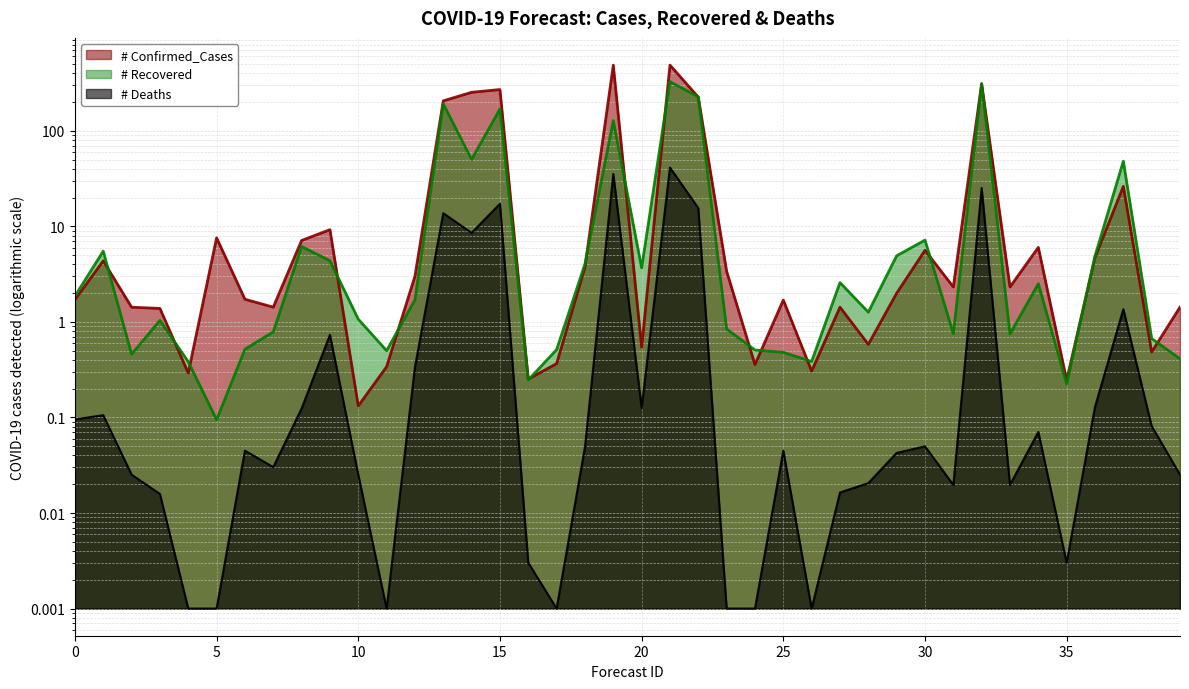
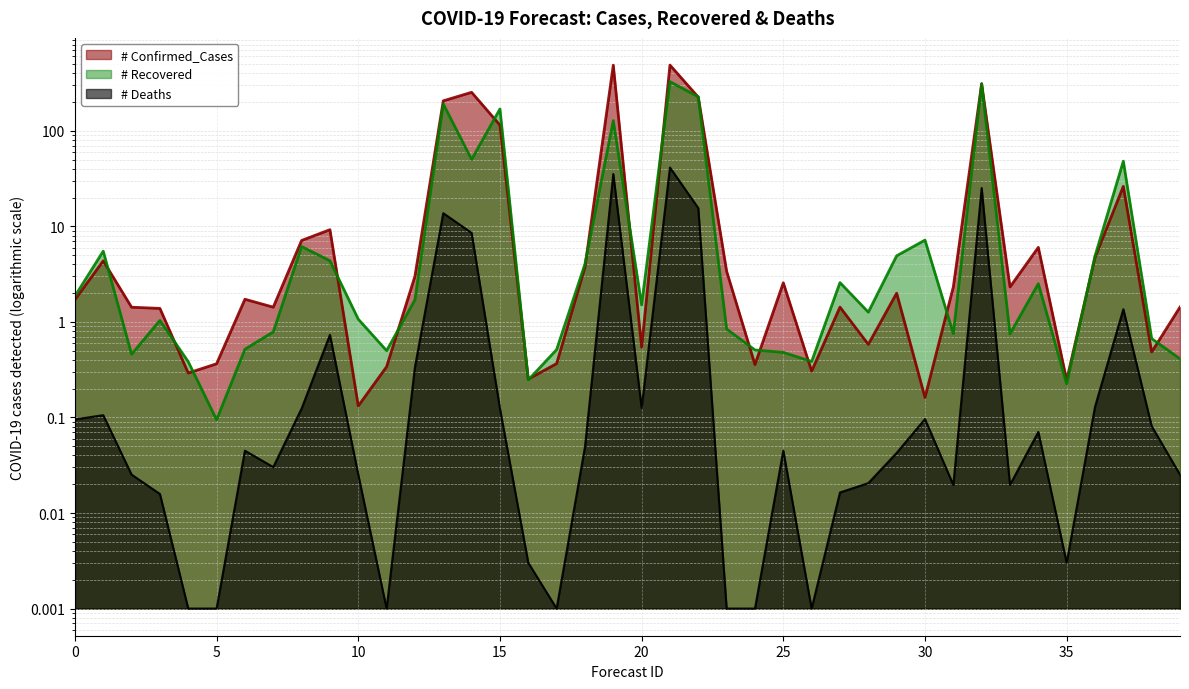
  {
    "# Confirmed_Cases": {
      "0": 1.7,
-     "5": 8,
+     "5": 0.36,
      "10": 0.13,
-     "15": 270,
+     "15": 110,
      "20": 0.5,
-     "25": 1.7,
-     "30": 6,
+     "25": 2.6,
+     "30": 0.16,
      "35": 0.25
    },
    "# Recovered": {
      "0": 1.9,
      "5": 0.1,
      "10": 1.1,
      "15": 170,
-     "20": 3.7,
+     "20": 1.5,
      "25": 0.5,
      "30": 7,
      "35": 0.22
    },
    "# Deaths": {
      "0": 0.10,
      "5": 0.0010,
      "10": 0.025,
-     "15": 17,
+     "15": 0.12,
      "20": 0.13,
      "25": 0.04,
-     "30": 0.05,
+     "30": 0.10,
      "35": 0.0030
    }
  }
